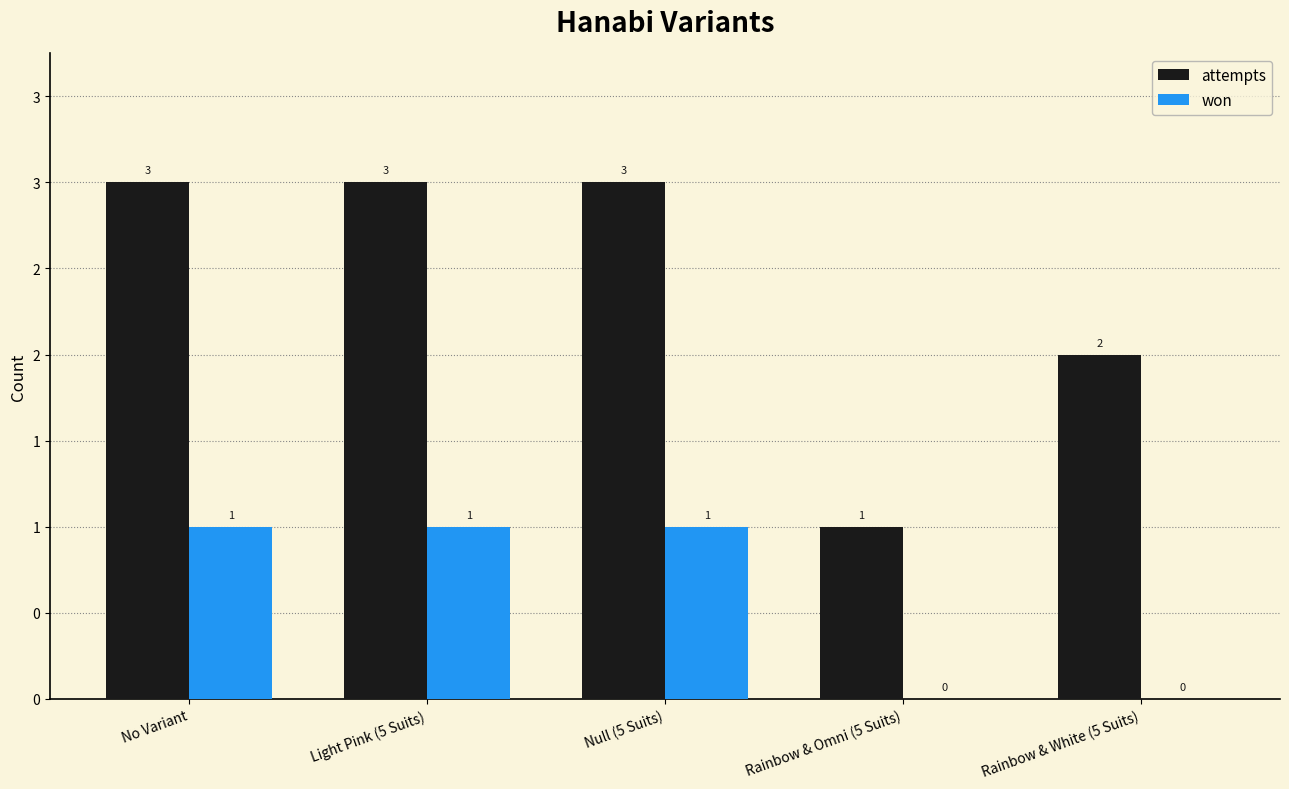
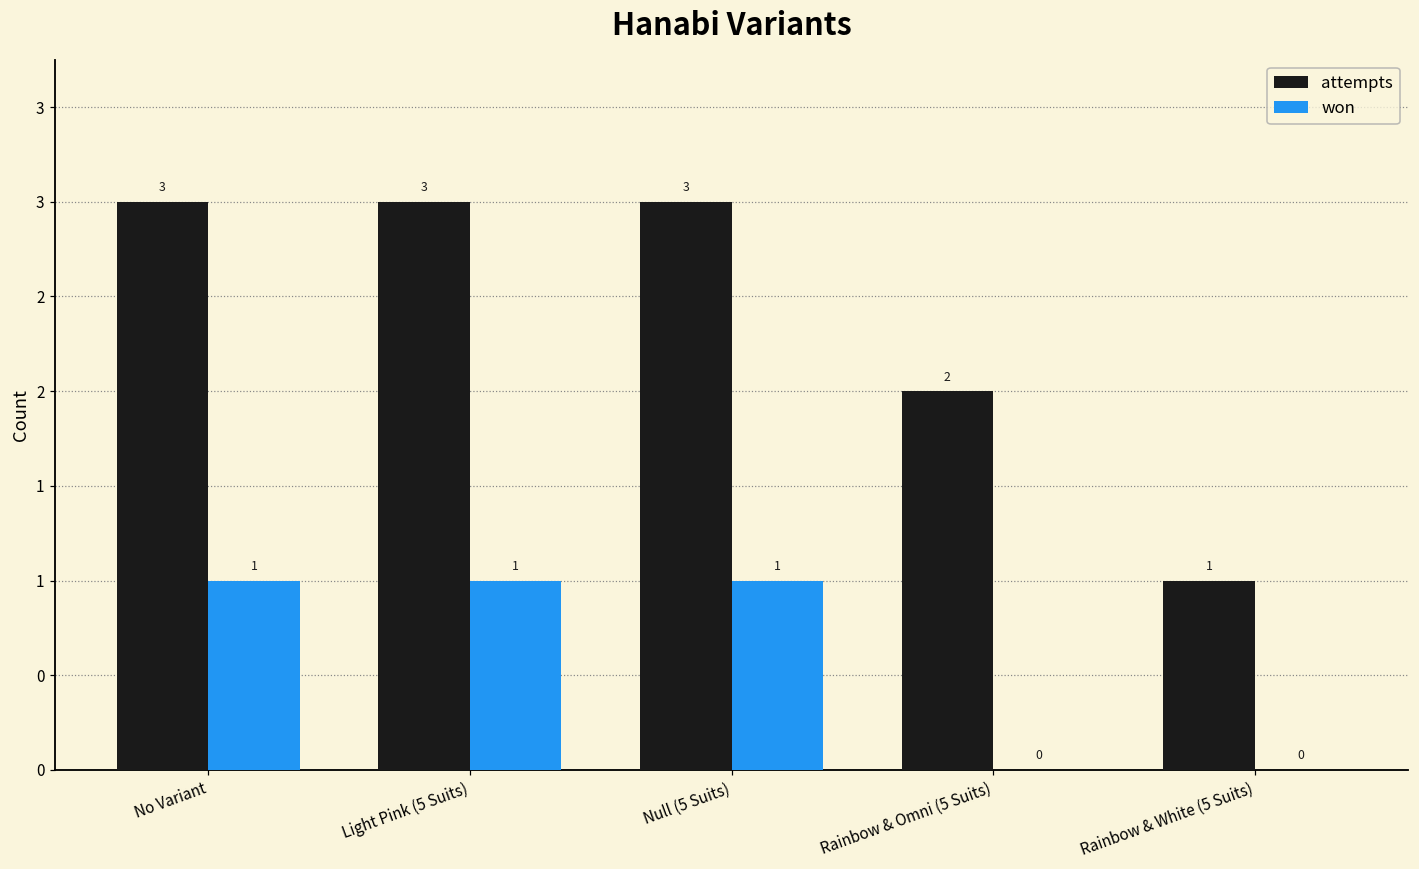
  {
    "attempts": {
      "No Variant": 3,
      "Light Pink (5 Suits)": 3,
      "Null (5 Suits)": 3,
-     "Rainbow & Omni (5 Suits)": 1,
-     "Rainbow & White (5 Suits)": 2
+     "Rainbow & Omni (5 Suits)": 2,
+     "Rainbow & White (5 Suits)": 1
    },
    "won": {
      "No Variant": 1,
      "Light Pink (5 Suits)": 1,
      "Null (5 Suits)": 1,
      "Rainbow & Omni (5 Suits)": 0,
      "Rainbow & White (5 Suits)": 0
    }
  }
